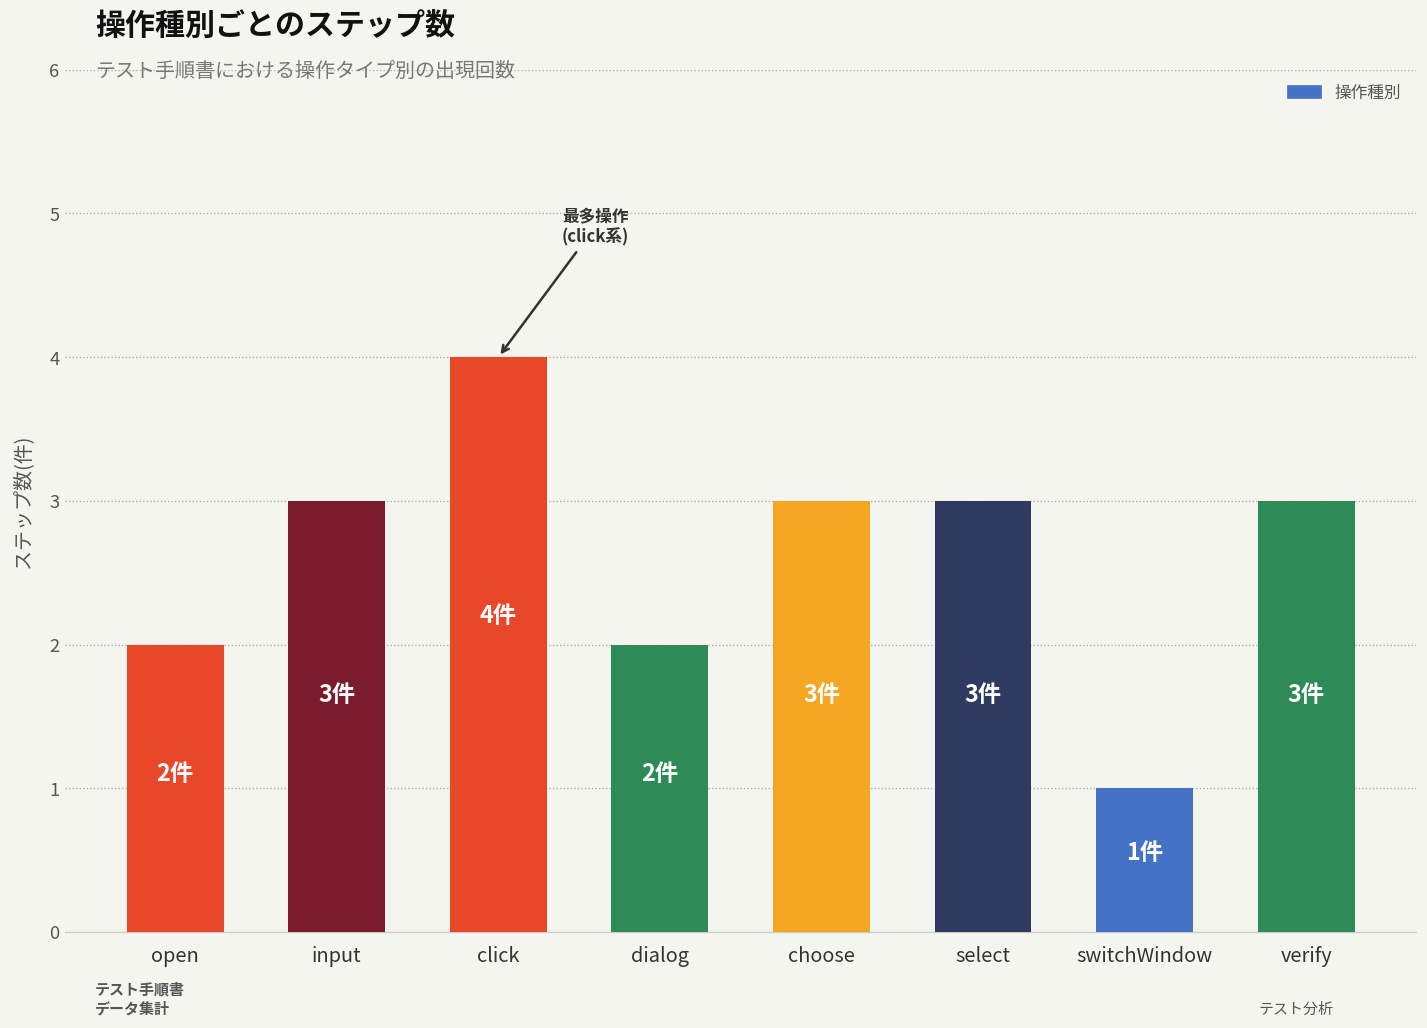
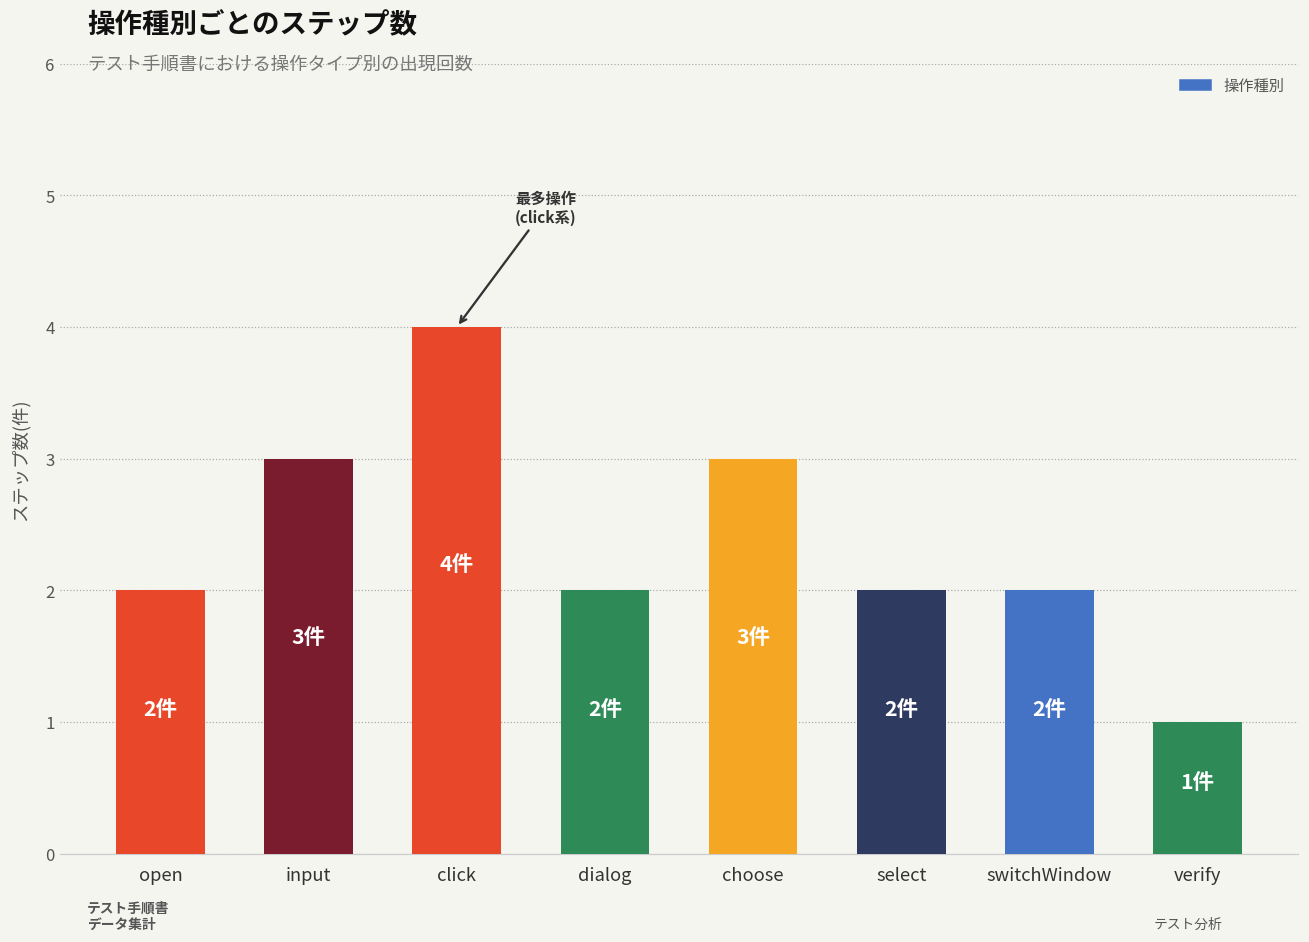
  {
    "open": "2件",
    "input": "3件",
    "click": "4件",
    "dialog": "2件",
    "choose": "3件",
-   "select": "3件",
-   "switchWindow": "1件",
-   "verify": "3件"
+   "select": "2件",
+   "switchWindow": "2件",
+   "verify": "1件"
  }
